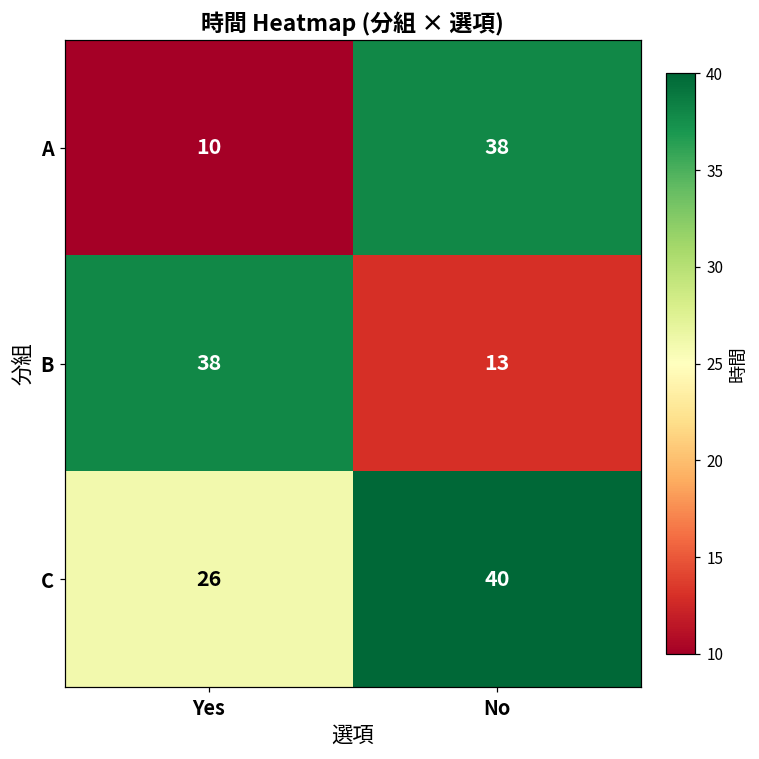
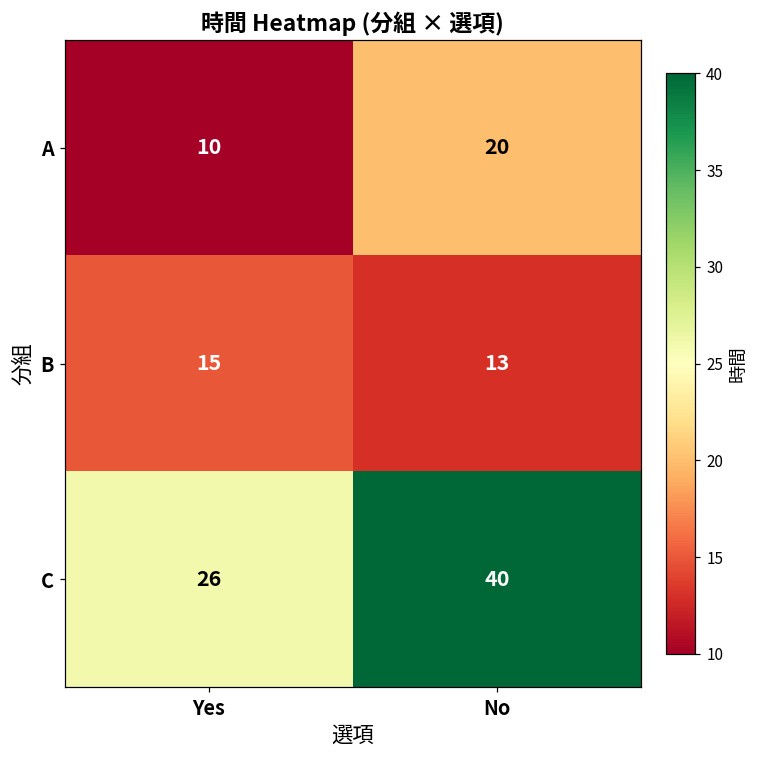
  {
    "A": {
      "Yes": 10,
-     "No": 38
+     "No": 20
    },
    "B": {
-     "Yes": 38,
+     "Yes": 15,
      "No": 13
    },
    "C": {
      "Yes": 26,
      "No": 40
    }
  }
